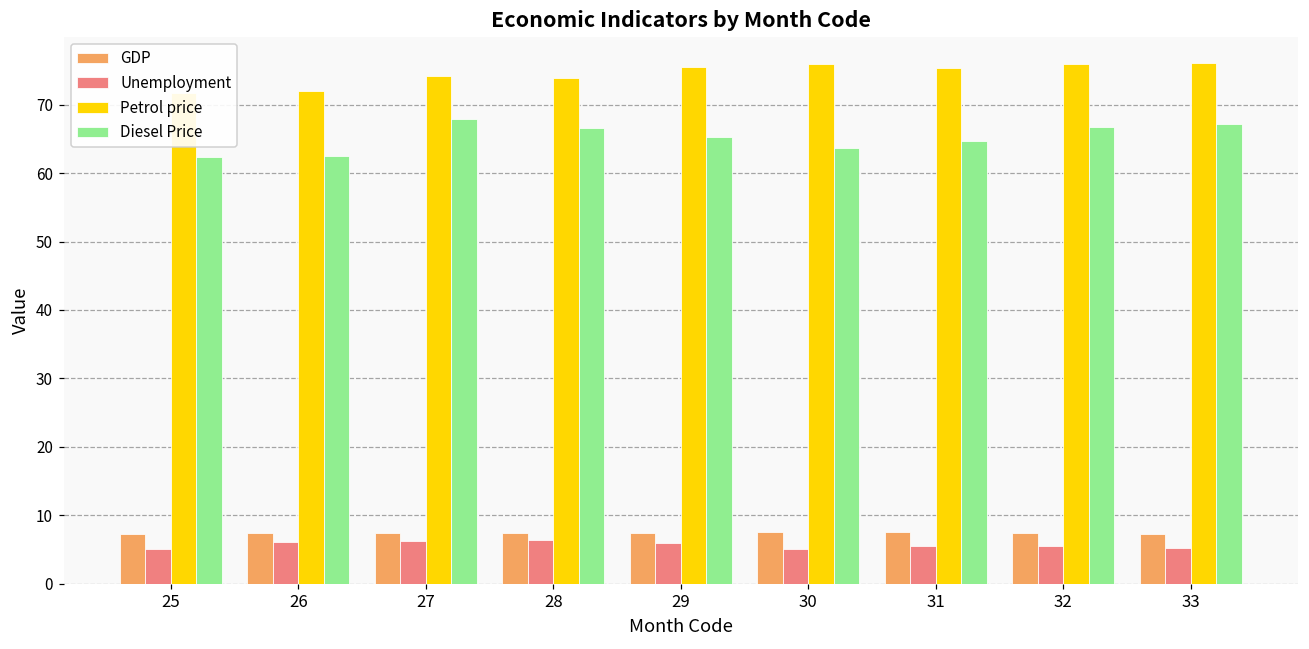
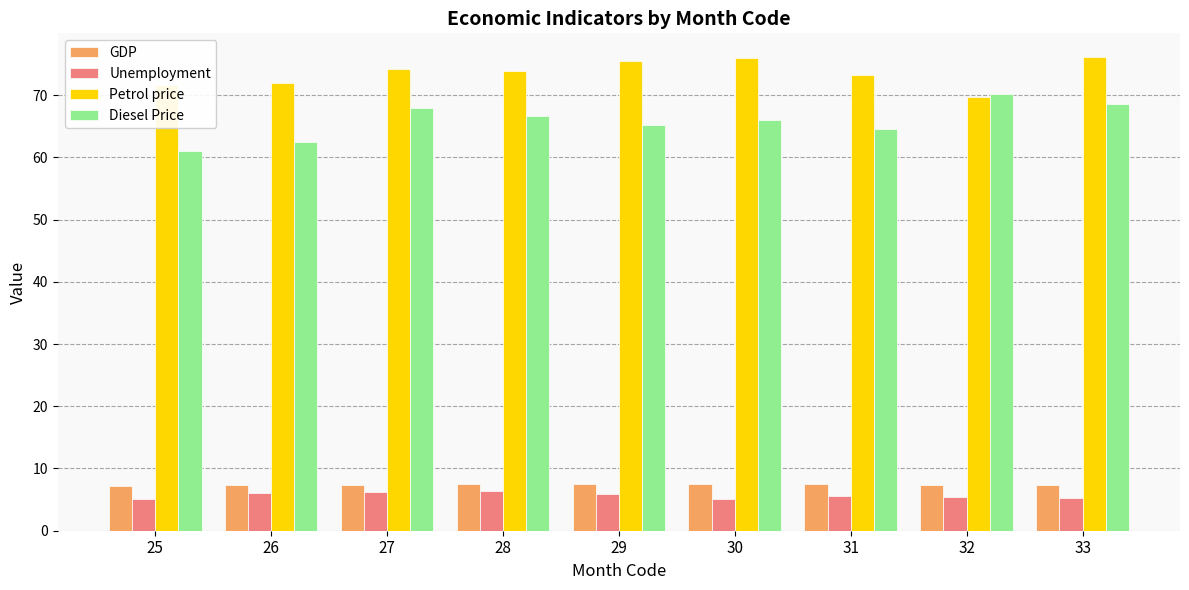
  {
    "Petrol price": {
      "26": 72,
      "27": 74,
      "28": 74,
      "29": 76,
      "30": 76,
-     "31": 75,
-     "32": 76,
+     "31": 73,
+     "32": 70,
      "33": 76
    },
    "Diesel Price": {
-     "25": 62,
+     "25": 61,
      "26": 62,
      "27": 68,
      "28": 67,
      "29": 65,
-     "30": 64,
+     "30": 66,
      "31": 65,
-     "32": 67,
-     "33": 67
+     "32": 70,
+     "33": 69
    }
  }
